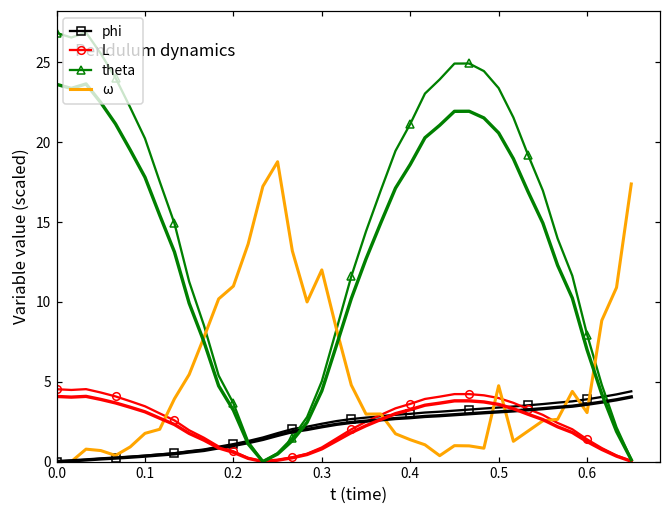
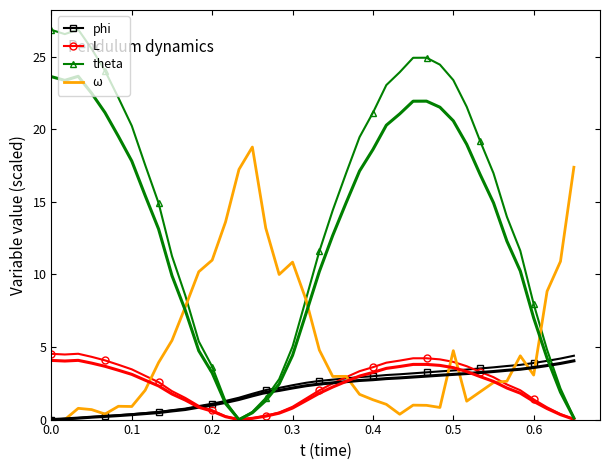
  {
    "ω": {
-     "0.1": 1.8,
+     "0.1": 0.9,
      "0.2": 11.0,
-     "0.3": 12.0,
+     "0.3": 10.8,
      "0.4": 1.4,
      "0.5": 4.7,
      "0.6": 3.1
    }
  }
